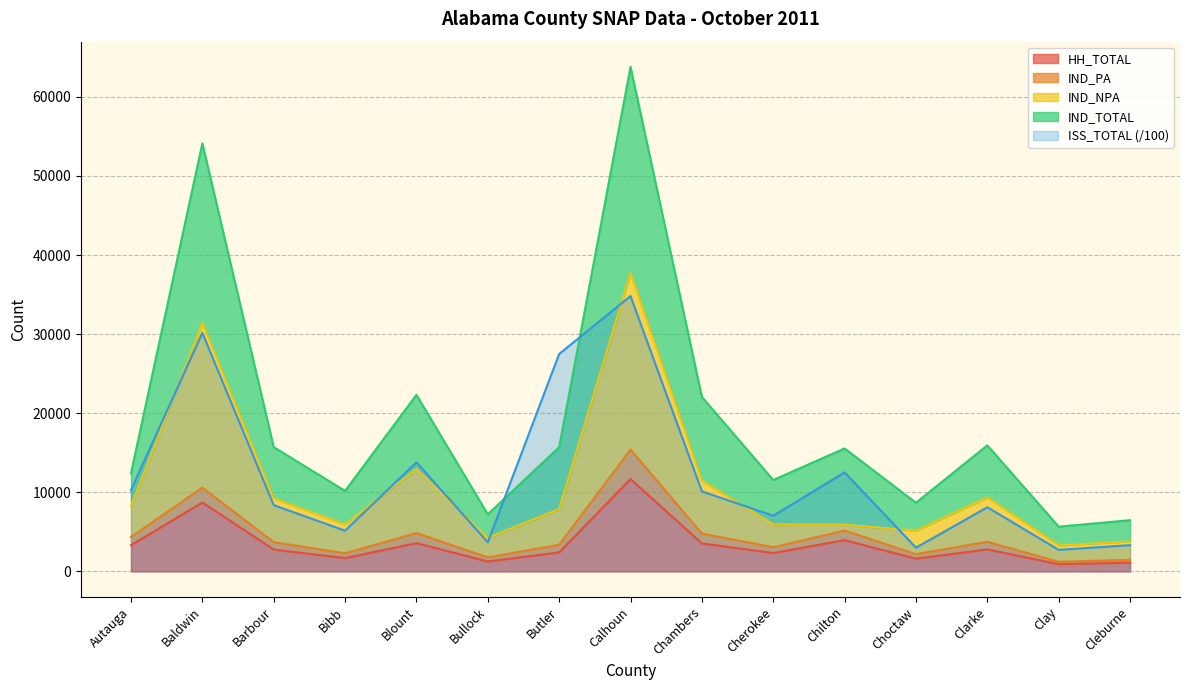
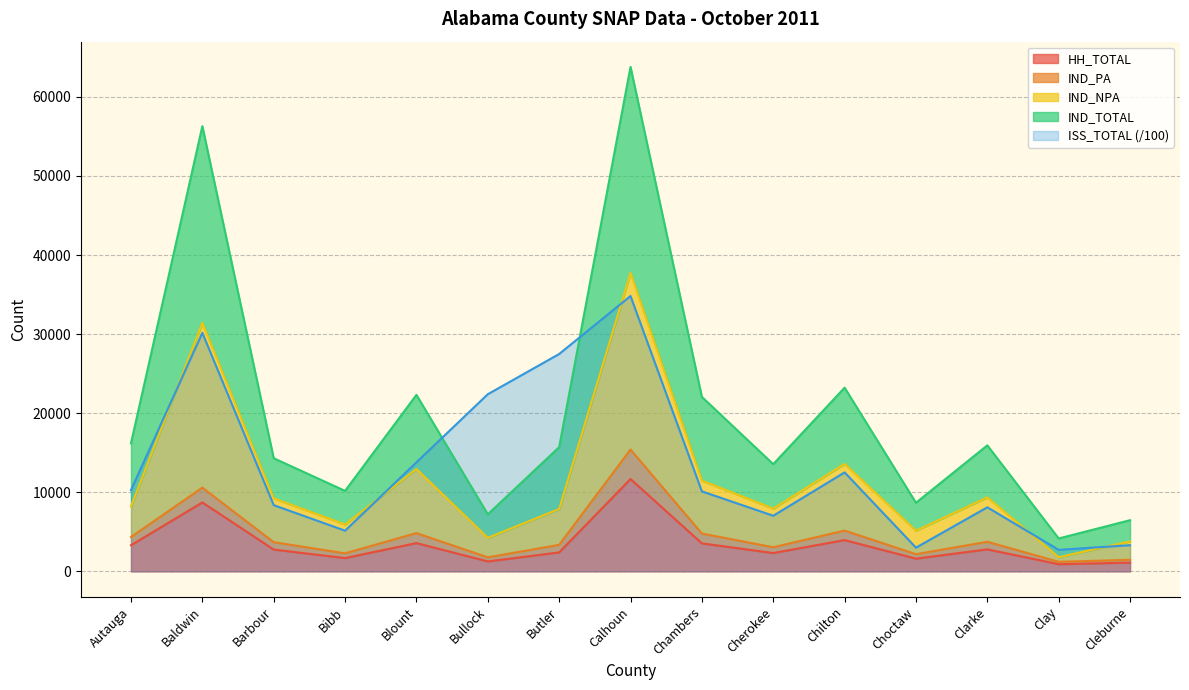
  {
    "IND_NPA": {
      "Autauga": 4000,
      "Baldwin": 21000,
      "Barbour": 6000,
      "Bibb": 4000,
      "Blount": 8000,
      "Bullock": 2000,
      "Butler": 5000,
      "Calhoun": 22000,
      "Chambers": 7000,
-     "Cherokee": 3000,
-     "Chilton": 1000,
+     "Cherokee": 5000,
+     "Chilton": 8000,
      "Choctaw": 3000,
      "Clarke": 6000,
-     "Clay": 2000,
+     "Clay": 1000,
      "Cleburne": 2000
    },
    "IND_TOTAL": {
-     "Autauga": 4000,
-     "Baldwin": 23000,
-     "Barbour": 6000,
+     "Autauga": 8000,
+     "Baldwin": 25000,
+     "Barbour": 5000,
      "Bibb": 4000,
      "Blount": 9000,
      "Bullock": 3000,
      "Butler": 8000,
      "Calhoun": 26000,
      "Chambers": 11000,
      "Cherokee": 6000,
      "Chilton": 10000,
      "Choctaw": 4000,
      "Clarke": 7000,
      "Clay": 2000,
      "Cleburne": 3000
    },
    "ISS_TOTAL (/100)": {
      "Autauga": 10000,
      "Baldwin": 30000,
      "Barbour": 8000,
      "Bibb": 5000,
      "Blount": 14000,
-     "Bullock": 4000,
+     "Bullock": 22000,
      "Butler": 27000,
      "Calhoun": 35000,
      "Chambers": 10000,
      "Cherokee": 7000,
      "Chilton": 13000,
      "Choctaw": 3000,
      "Clarke": 8000,
      "Clay": 3000,
      "Cleburne": 3000
    }
  }
